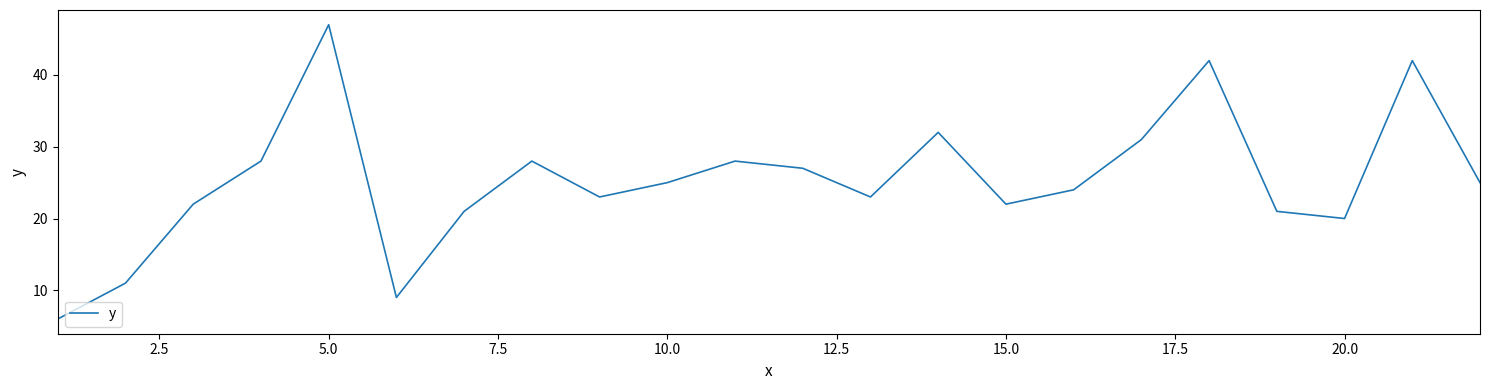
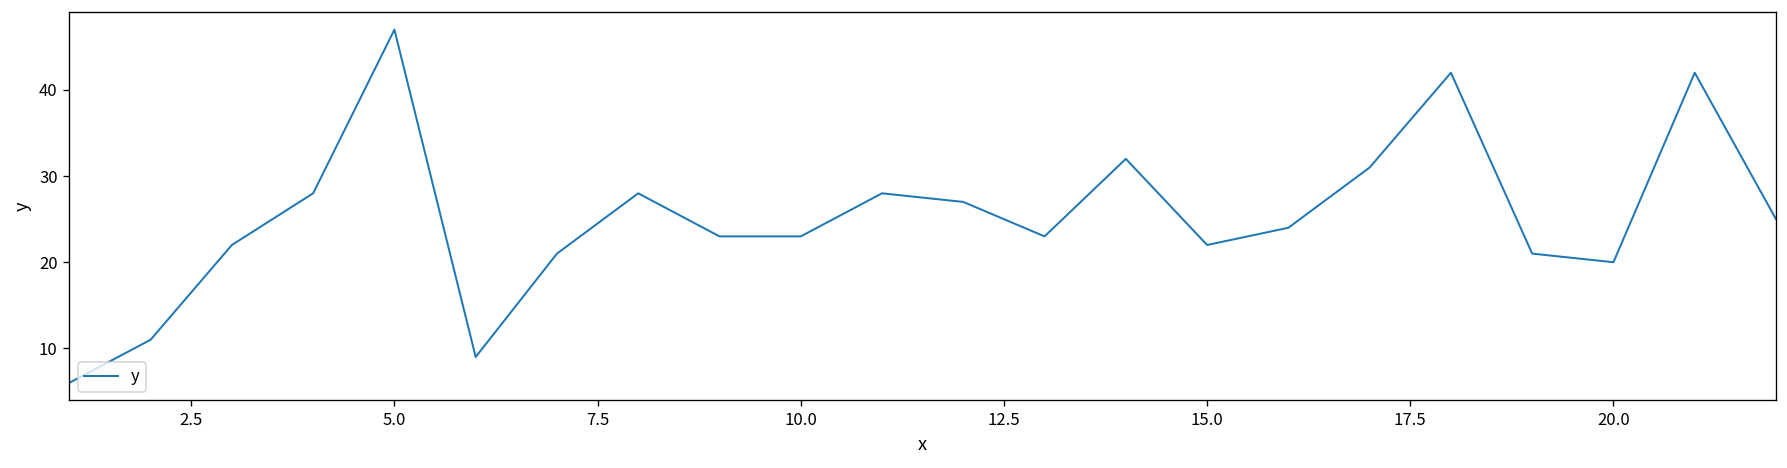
  {
    "5.0": 47,
-   "10.0": 25,
+   "10.0": 23,
    "15.0": 22,
    "20.0": 20
  }
